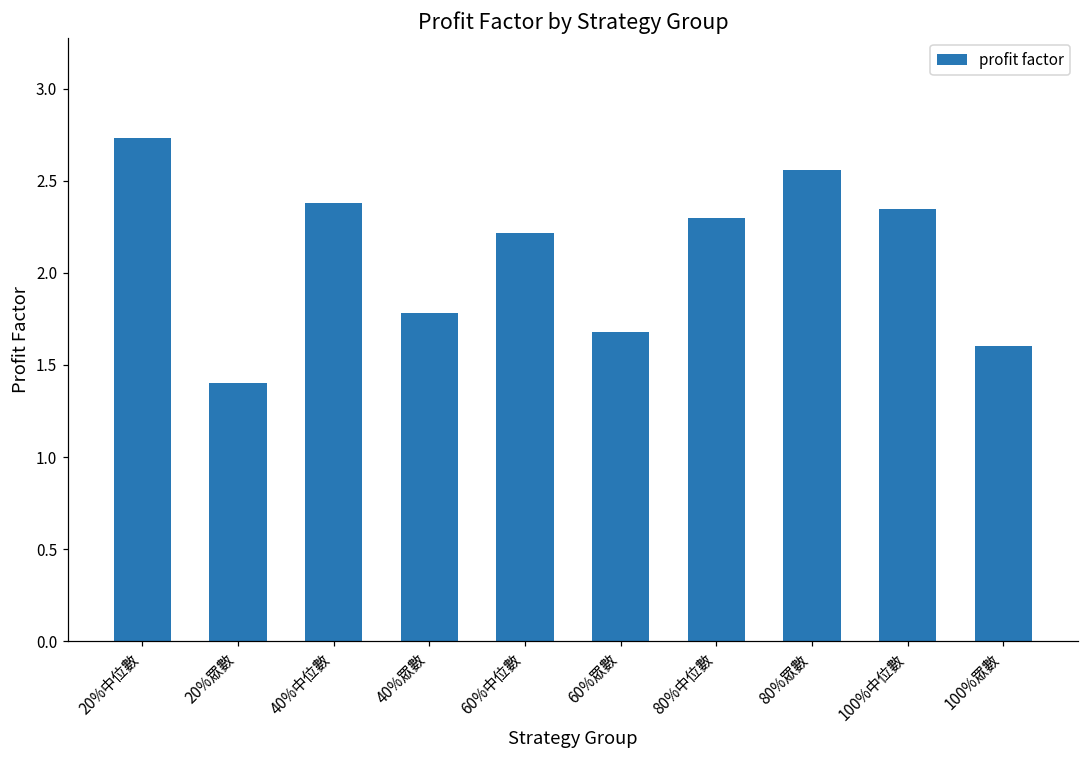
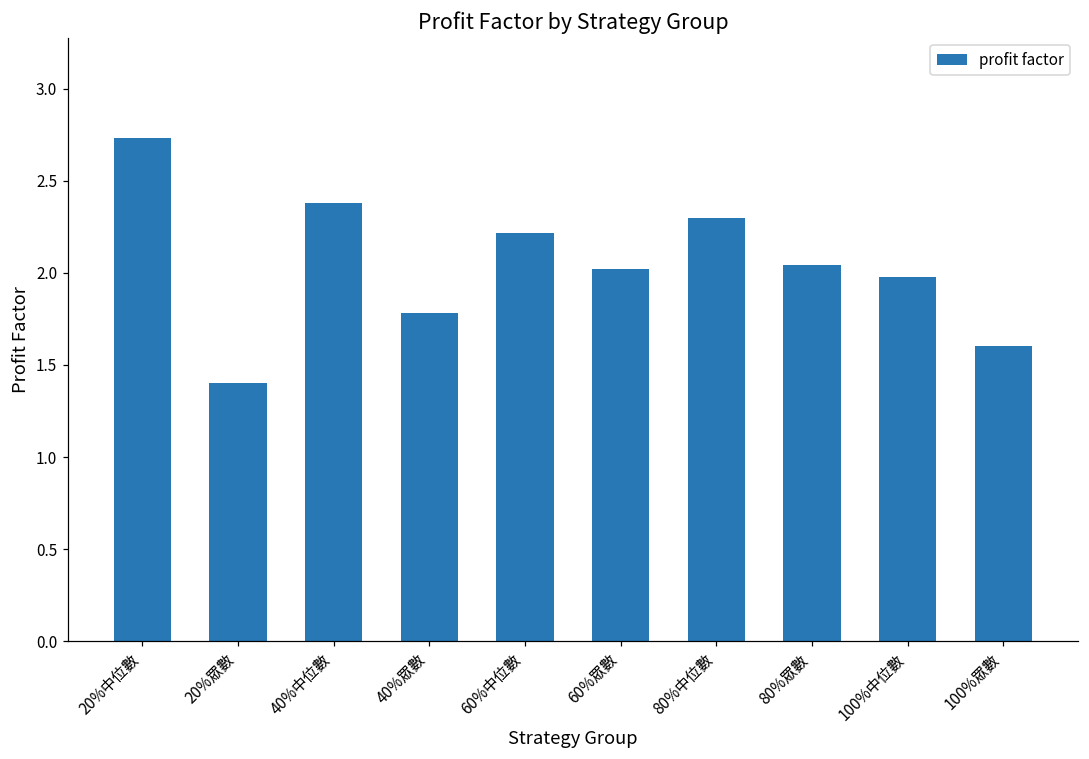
  {
    "20%中位數": 2.73,
    "20%眾數": 1.40,
    "40%中位數": 2.38,
    "40%眾數": 1.78,
    "60%中位數": 2.22,
-   "60%眾數": 1.68,
+   "60%眾數": 2.02,
    "80%中位數": 2.30,
-   "80%眾數": 2.56,
-   "100%中位數": 2.35,
+   "80%眾數": 2.04,
+   "100%中位數": 1.98,
    "100%眾數": 1.60
  }
